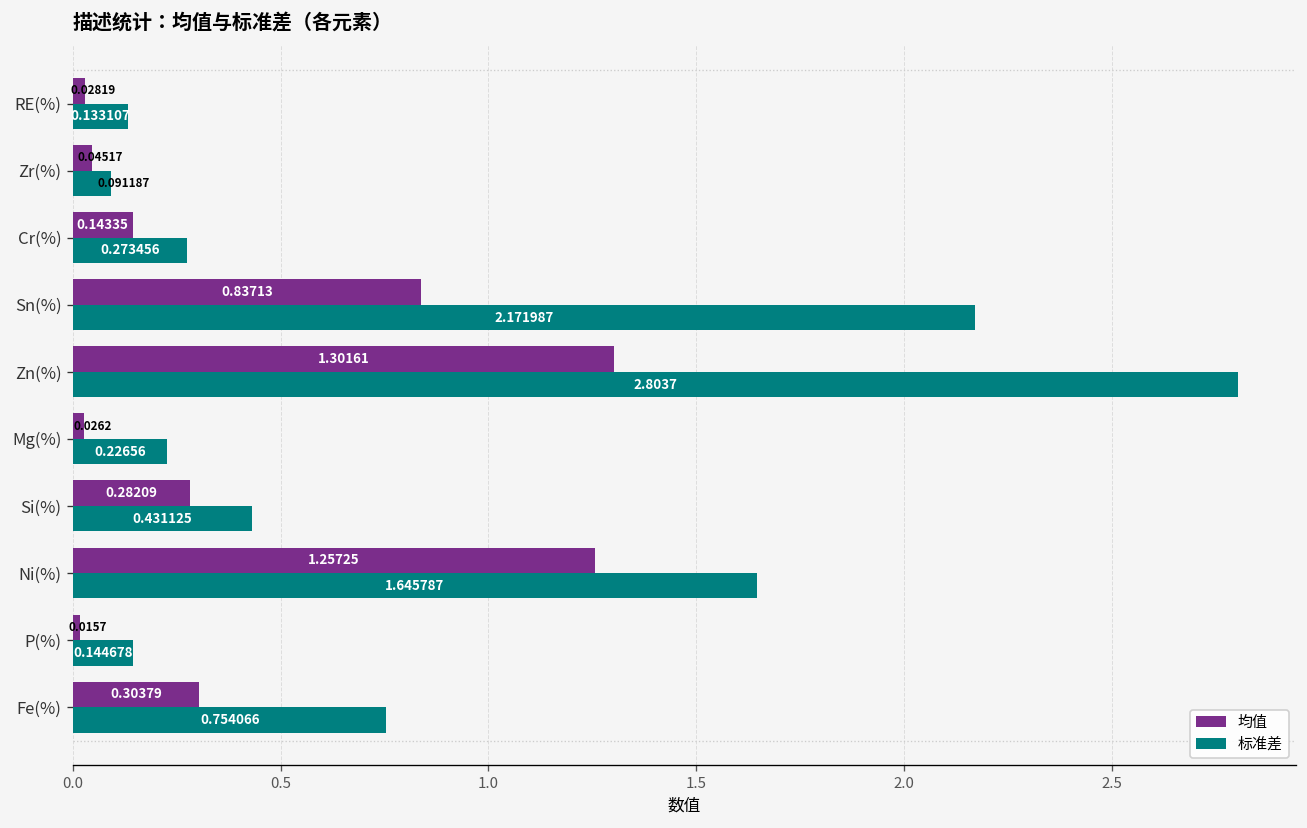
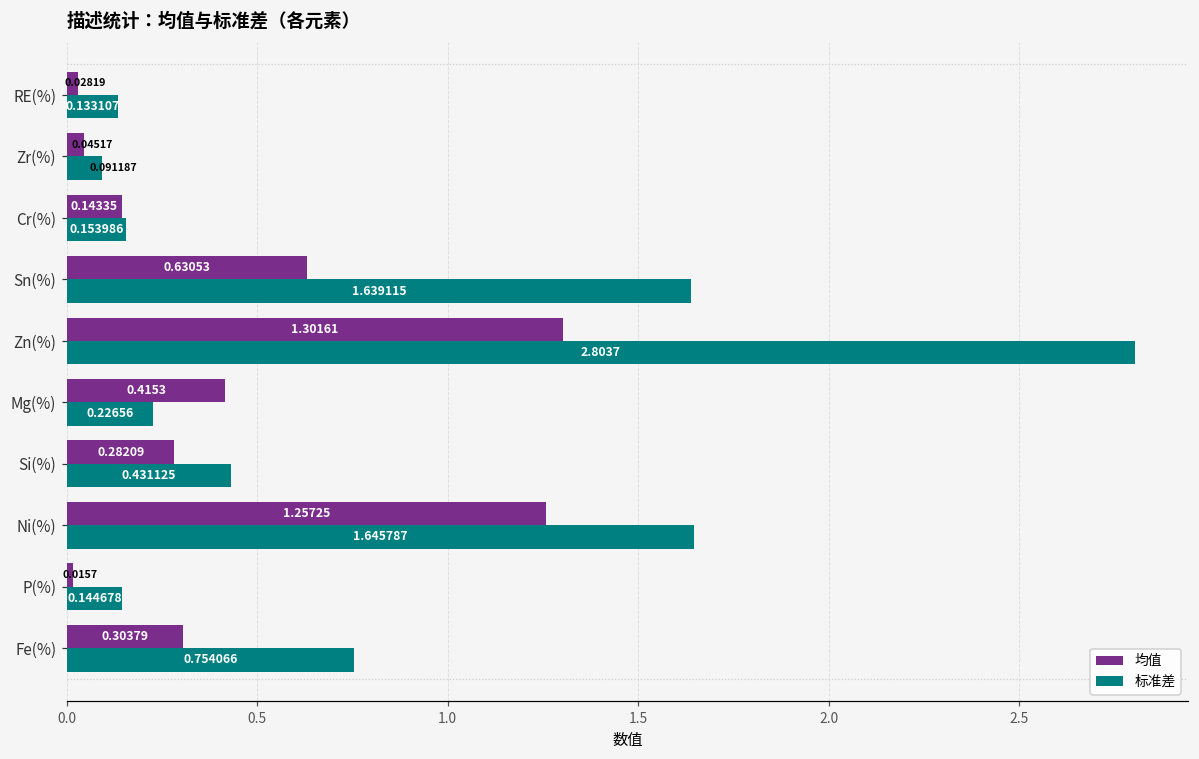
  {
    "均值": {
      "RE(%)": 0.02819,
      "Zr(%)": 0.04517,
      "Cr(%)": 0.14335,
-     "Sn(%)": 0.83713,
+     "Sn(%)": 0.63053,
      "Zn(%)": 1.30161,
-     "Mg(%)": 0.0262,
+     "Mg(%)": 0.4153,
      "Si(%)": 0.28209,
      "Ni(%)": 1.25725,
      "P(%)": 0.0157,
      "Fe(%)": 0.30379
    },
    "标准差": {
      "RE(%)": 0.133107,
      "Zr(%)": 0.091187,
-     "Cr(%)": 0.273456,
-     "Sn(%)": 2.171987,
+     "Cr(%)": 0.153986,
+     "Sn(%)": 1.639115,
      "Zn(%)": 2.8037,
      "Mg(%)": 0.22656,
      "Si(%)": 0.431125,
      "Ni(%)": 1.645787,
      "P(%)": 0.144678,
      "Fe(%)": 0.754066
    }
  }
